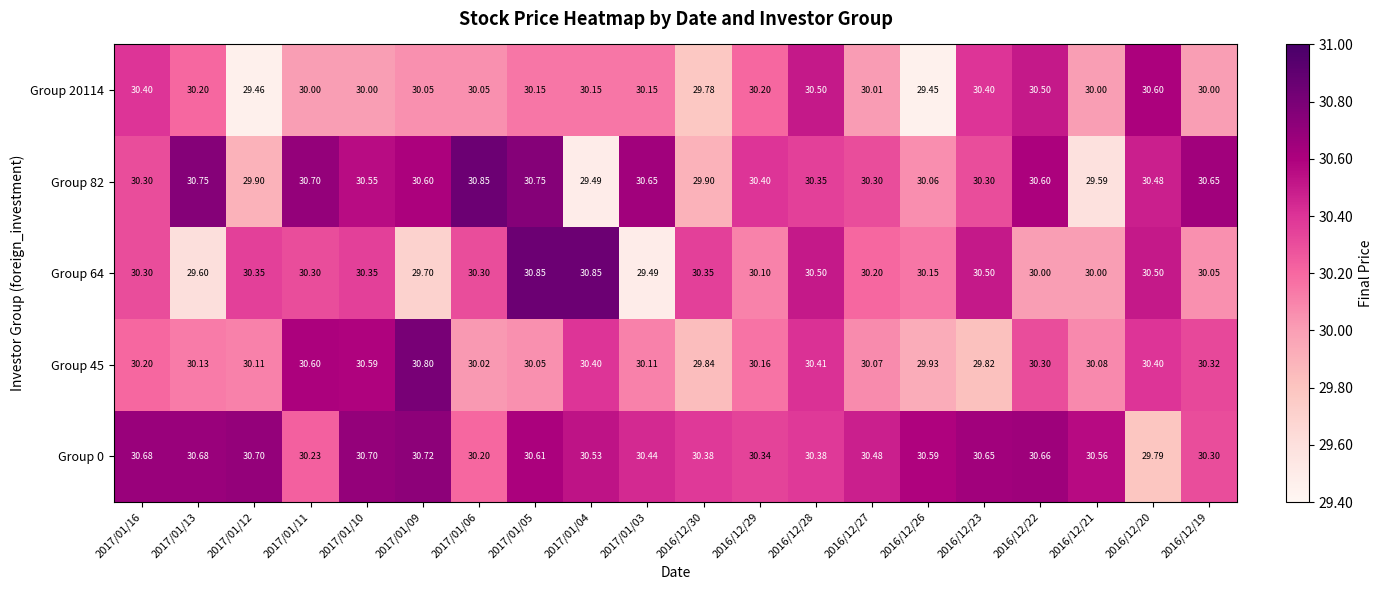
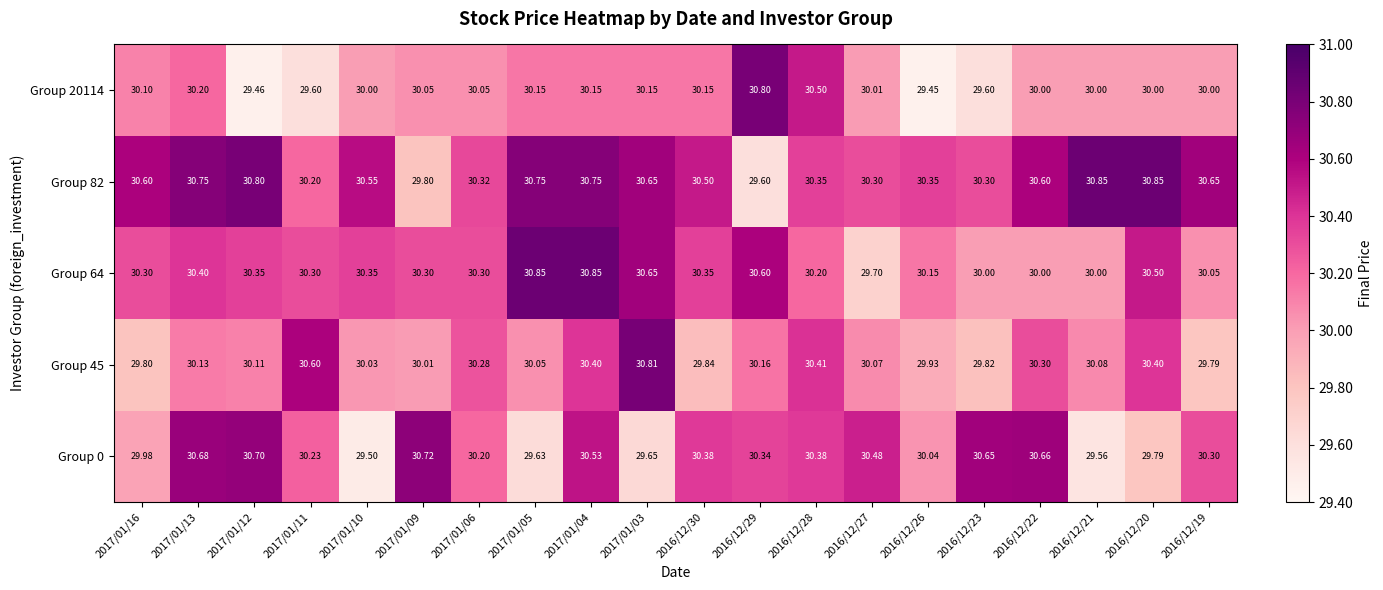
  {
    "Group 20114": {
-     "2017/01/16": 30.40,
+     "2017/01/16": 30.10,
      "2017/01/13": 30.20,
      "2017/01/12": 29.46,
-     "2017/01/11": 30.00,
+     "2017/01/11": 29.60,
      "2017/01/10": 30.00,
      "2017/01/09": 30.05,
      "2017/01/06": 30.05,
      "2017/01/05": 30.15,
      "2017/01/04": 30.15,
      "2017/01/03": 30.15,
-     "2016/12/30": 29.78,
-     "2016/12/29": 30.20,
+     "2016/12/30": 30.15,
+     "2016/12/29": 30.80,
      "2016/12/28": 30.50,
      "2016/12/27": 30.01,
      "2016/12/26": 29.45,
-     "2016/12/23": 30.40,
-     "2016/12/22": 30.50,
+     "2016/12/23": 29.60,
+     "2016/12/22": 30.00,
      "2016/12/21": 30.00,
-     "2016/12/20": 30.60,
+     "2016/12/20": 30.00,
      "2016/12/19": 30.00
    },
    "Group 82": {
-     "2017/01/16": 30.30,
+     "2017/01/16": 30.60,
      "2017/01/13": 30.75,
-     "2017/01/12": 29.90,
-     "2017/01/11": 30.70,
+     "2017/01/12": 30.80,
+     "2017/01/11": 30.20,
      "2017/01/10": 30.55,
-     "2017/01/09": 30.60,
-     "2017/01/06": 30.85,
+     "2017/01/09": 29.80,
+     "2017/01/06": 30.32,
      "2017/01/05": 30.75,
-     "2017/01/04": 29.49,
+     "2017/01/04": 30.75,
      "2017/01/03": 30.65,
-     "2016/12/30": 29.90,
-     "2016/12/29": 30.40,
+     "2016/12/30": 30.50,
+     "2016/12/29": 29.60,
      "2016/12/28": 30.35,
      "2016/12/27": 30.30,
-     "2016/12/26": 30.06,
+     "2016/12/26": 30.35,
      "2016/12/23": 30.30,
      "2016/12/22": 30.60,
-     "2016/12/21": 29.59,
-     "2016/12/20": 30.48,
+     "2016/12/21": 30.85,
+     "2016/12/20": 30.85,
      "2016/12/19": 30.65
    },
    "Group 64": {
      "2017/01/16": 30.30,
-     "2017/01/13": 29.60,
+     "2017/01/13": 30.40,
      "2017/01/12": 30.35,
      "2017/01/11": 30.30,
      "2017/01/10": 30.35,
-     "2017/01/09": 29.70,
+     "2017/01/09": 30.30,
      "2017/01/06": 30.30,
      "2017/01/05": 30.85,
      "2017/01/04": 30.85,
-     "2017/01/03": 29.49,
+     "2017/01/03": 30.65,
      "2016/12/30": 30.35,
-     "2016/12/29": 30.10,
-     "2016/12/28": 30.50,
-     "2016/12/27": 30.20,
+     "2016/12/29": 30.60,
+     "2016/12/28": 30.20,
+     "2016/12/27": 29.70,
      "2016/12/26": 30.15,
-     "2016/12/23": 30.50,
+     "2016/12/23": 30.00,
      "2016/12/22": 30.00,
      "2016/12/21": 30.00,
      "2016/12/20": 30.50,
      "2016/12/19": 30.05
    },
    "Group 45": {
-     "2017/01/16": 30.20,
+     "2017/01/16": 29.80,
      "2017/01/13": 30.13,
      "2017/01/12": 30.11,
      "2017/01/11": 30.60,
-     "2017/01/10": 30.59,
-     "2017/01/09": 30.80,
-     "2017/01/06": 30.02,
+     "2017/01/10": 30.03,
+     "2017/01/09": 30.01,
+     "2017/01/06": 30.28,
      "2017/01/05": 30.05,
      "2017/01/04": 30.40,
-     "2017/01/03": 30.11,
+     "2017/01/03": 30.81,
      "2016/12/30": 29.84,
      "2016/12/29": 30.16,
      "2016/12/28": 30.41,
      "2016/12/27": 30.07,
      "2016/12/26": 29.93,
      "2016/12/23": 29.82,
      "2016/12/22": 30.30,
      "2016/12/21": 30.08,
      "2016/12/20": 30.40,
-     "2016/12/19": 30.32
+     "2016/12/19": 29.79
    },
    "Group 0": {
-     "2017/01/16": 30.68,
+     "2017/01/16": 29.98,
      "2017/01/13": 30.68,
      "2017/01/12": 30.70,
      "2017/01/11": 30.23,
-     "2017/01/10": 30.70,
+     "2017/01/10": 29.50,
      "2017/01/09": 30.72,
      "2017/01/06": 30.20,
-     "2017/01/05": 30.61,
+     "2017/01/05": 29.63,
      "2017/01/04": 30.53,
-     "2017/01/03": 30.44,
+     "2017/01/03": 29.65,
      "2016/12/30": 30.38,
      "2016/12/29": 30.34,
      "2016/12/28": 30.38,
      "2016/12/27": 30.48,
-     "2016/12/26": 30.59,
+     "2016/12/26": 30.04,
      "2016/12/23": 30.65,
      "2016/12/22": 30.66,
-     "2016/12/21": 30.56,
+     "2016/12/21": 29.56,
      "2016/12/20": 29.79,
      "2016/12/19": 30.30
    }
  }
